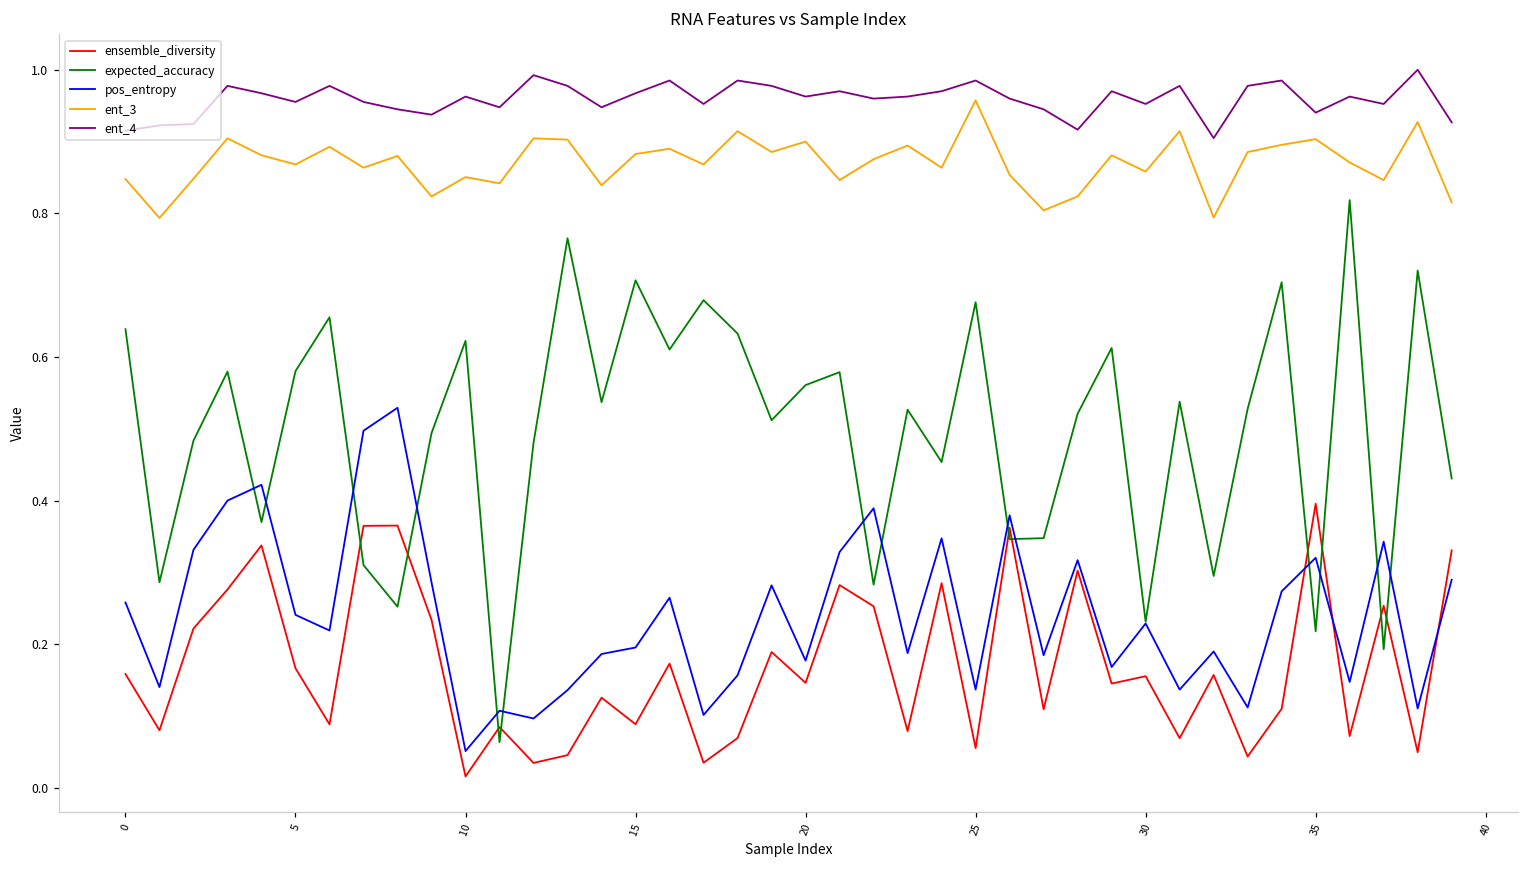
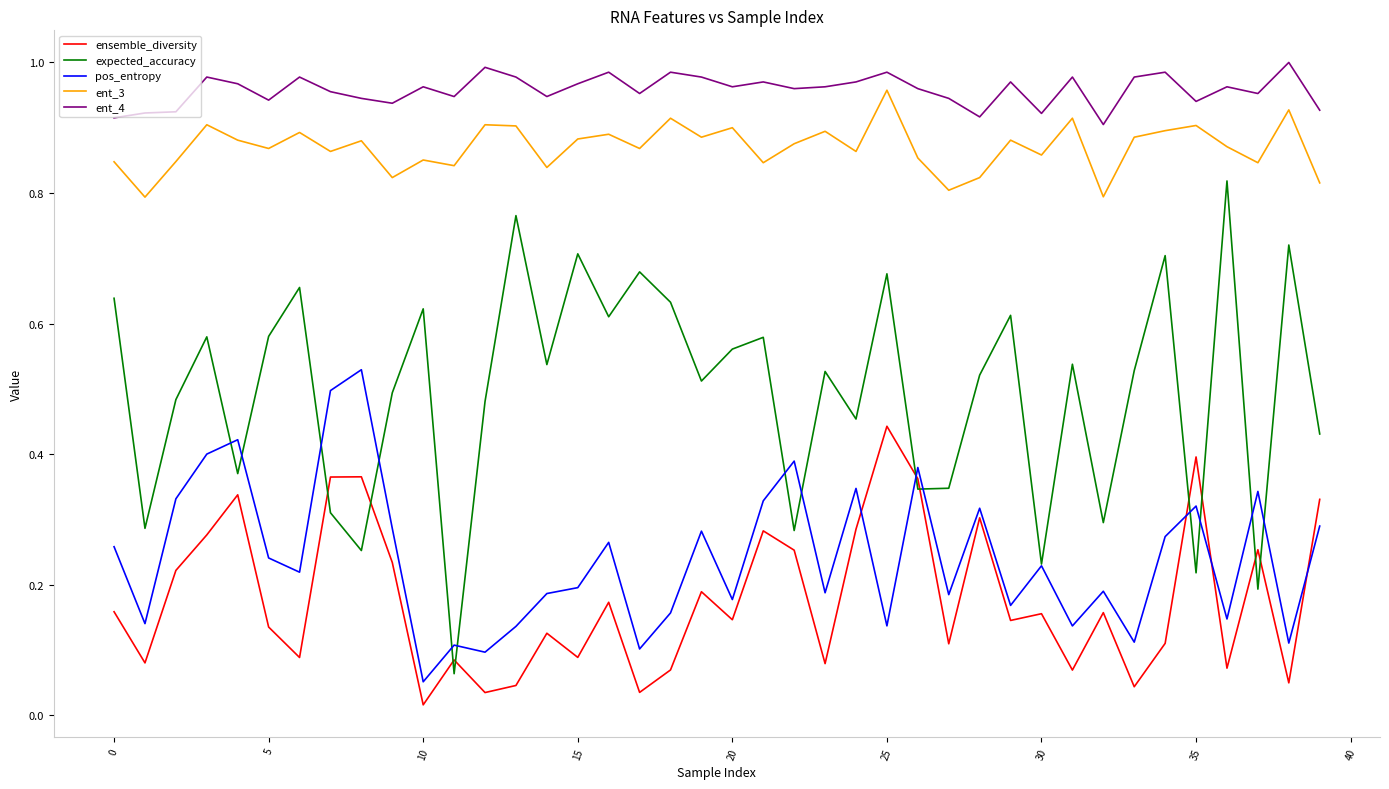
  {
    "ensemble_diversity": {
      "0": 0.16,
-     "5": 0.17,
+     "5": 0.13,
      "10": 0.02,
      "15": 0.09,
      "20": 0.15,
-     "25": 0.06,
+     "25": 0.44,
      "30": 0.16,
      "35": 0.40
    },
    "expected_accuracy": {
      "0": 0.64,
      "5": 0.58,
      "10": 0.62,
      "15": 0.71,
      "20": 0.56,
      "25": 0.68,
      "35": 0.22
    },
    "pos_entropy": {
      "0": 0.26,
      "5": 0.24,
      "10": 0.05,
      "15": 0.20,
      "20": 0.18,
      "25": 0.14,
      "35": 0.32
    },
    "ent_3": {
      "0": 0.85,
      "5": 0.87,
      "10": 0.85,
      "15": 0.88,
      "20": 0.90,
      "25": 0.96,
      "30": 0.86,
      "35": 0.90
    },
    "ent_4": {
      "0": 0.92,
-     "5": 0.96,
+     "5": 0.94,
      "10": 0.96,
      "15": 0.97,
      "20": 0.96,
      "25": 0.99,
-     "30": 0.95,
+     "30": 0.92,
      "35": 0.94
    }
  }
